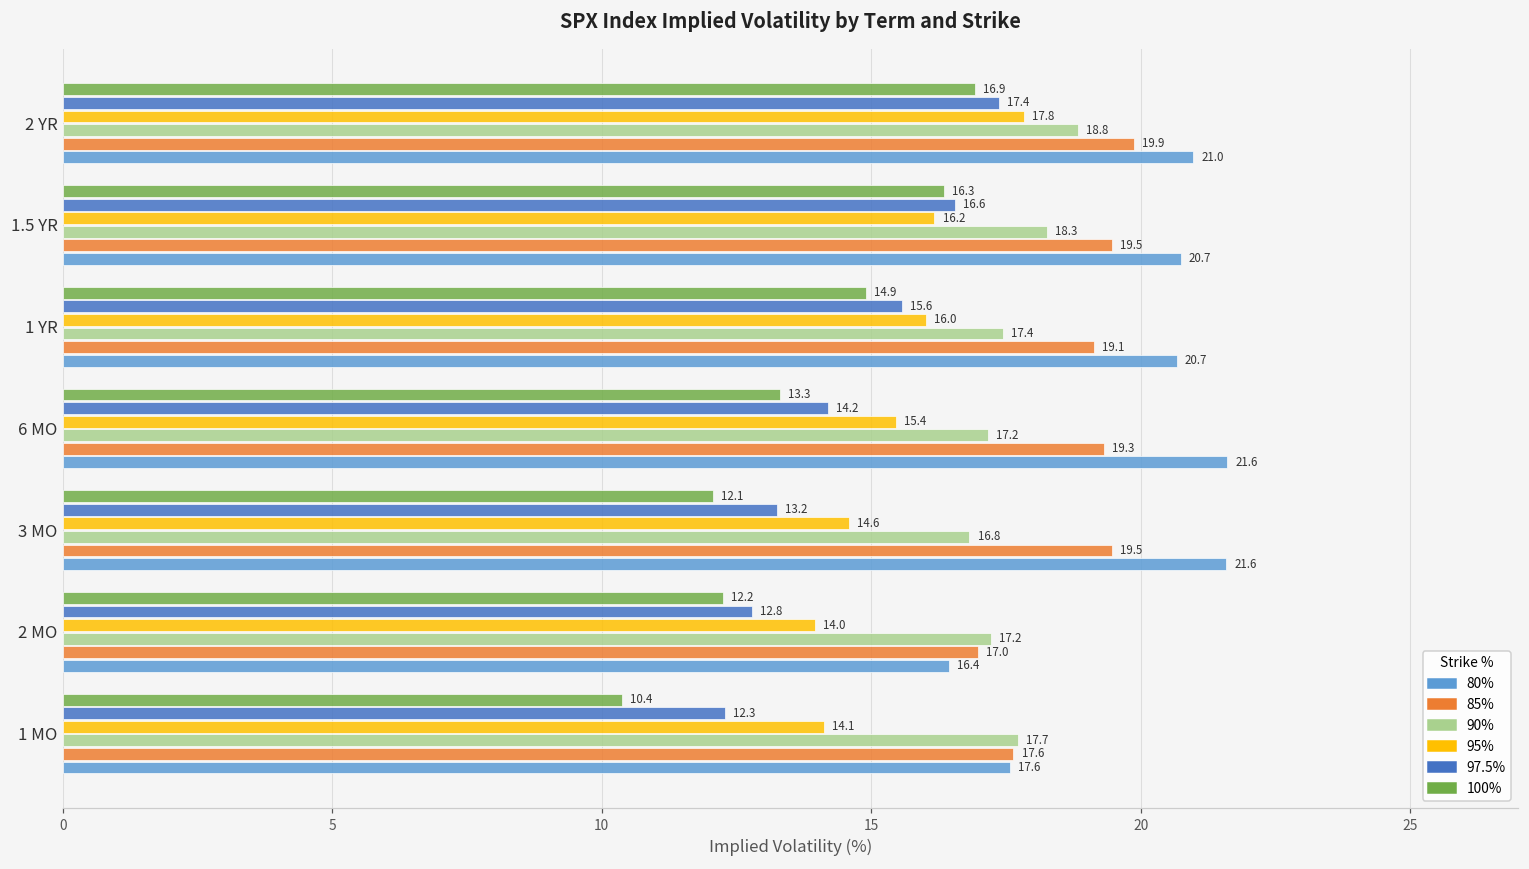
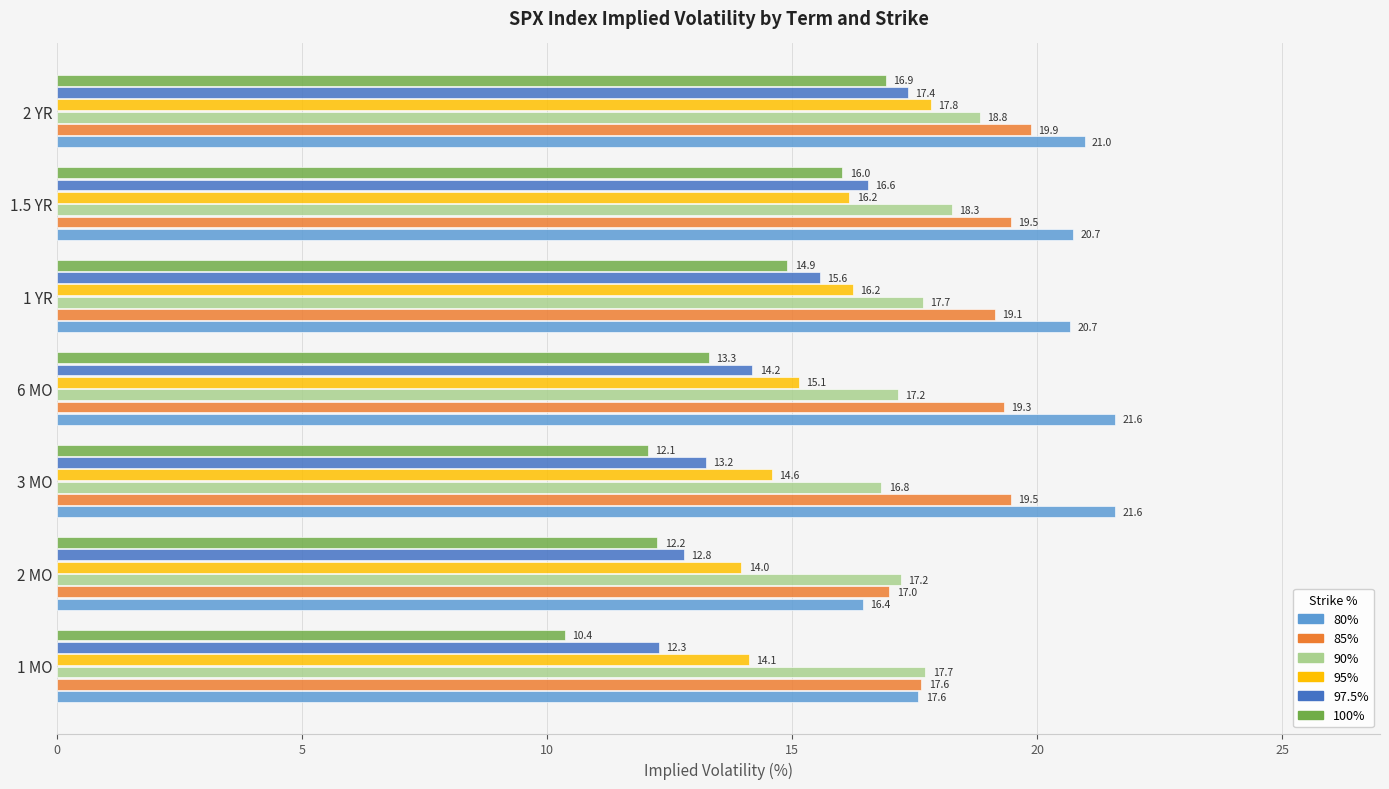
  {
    "85%": {
      "2 YR": 19.9,
      "1.5 YR": 19.5,
      "1 YR": 19.1,
      "6 MO": 19.3,
      "3 MO": 19.5,
      "2 MO": 17.0,
      "1 MO": 17.6
    },
    "90%": {
      "2 YR": 18.8,
      "1.5 YR": 18.3,
-     "1 YR": 17.4,
+     "1 YR": 17.7,
      "6 MO": 17.2,
      "3 MO": 16.8,
      "2 MO": 17.2,
      "1 MO": 17.7
    },
    "95%": {
      "2 YR": 17.8,
      "1.5 YR": 16.2,
-     "1 YR": 16.0,
-     "6 MO": 15.4,
+     "1 YR": 16.2,
+     "6 MO": 15.1,
      "3 MO": 14.6,
      "2 MO": 14.0,
      "1 MO": 14.1
    },
    "100%": {
      "2 YR": 16.9,
-     "1.5 YR": 16.3,
+     "1.5 YR": 16.0,
      "1 YR": 14.9,
      "6 MO": 13.3,
      "3 MO": 12.1,
      "2 MO": 12.2,
      "1 MO": 10.4
    }
  }
